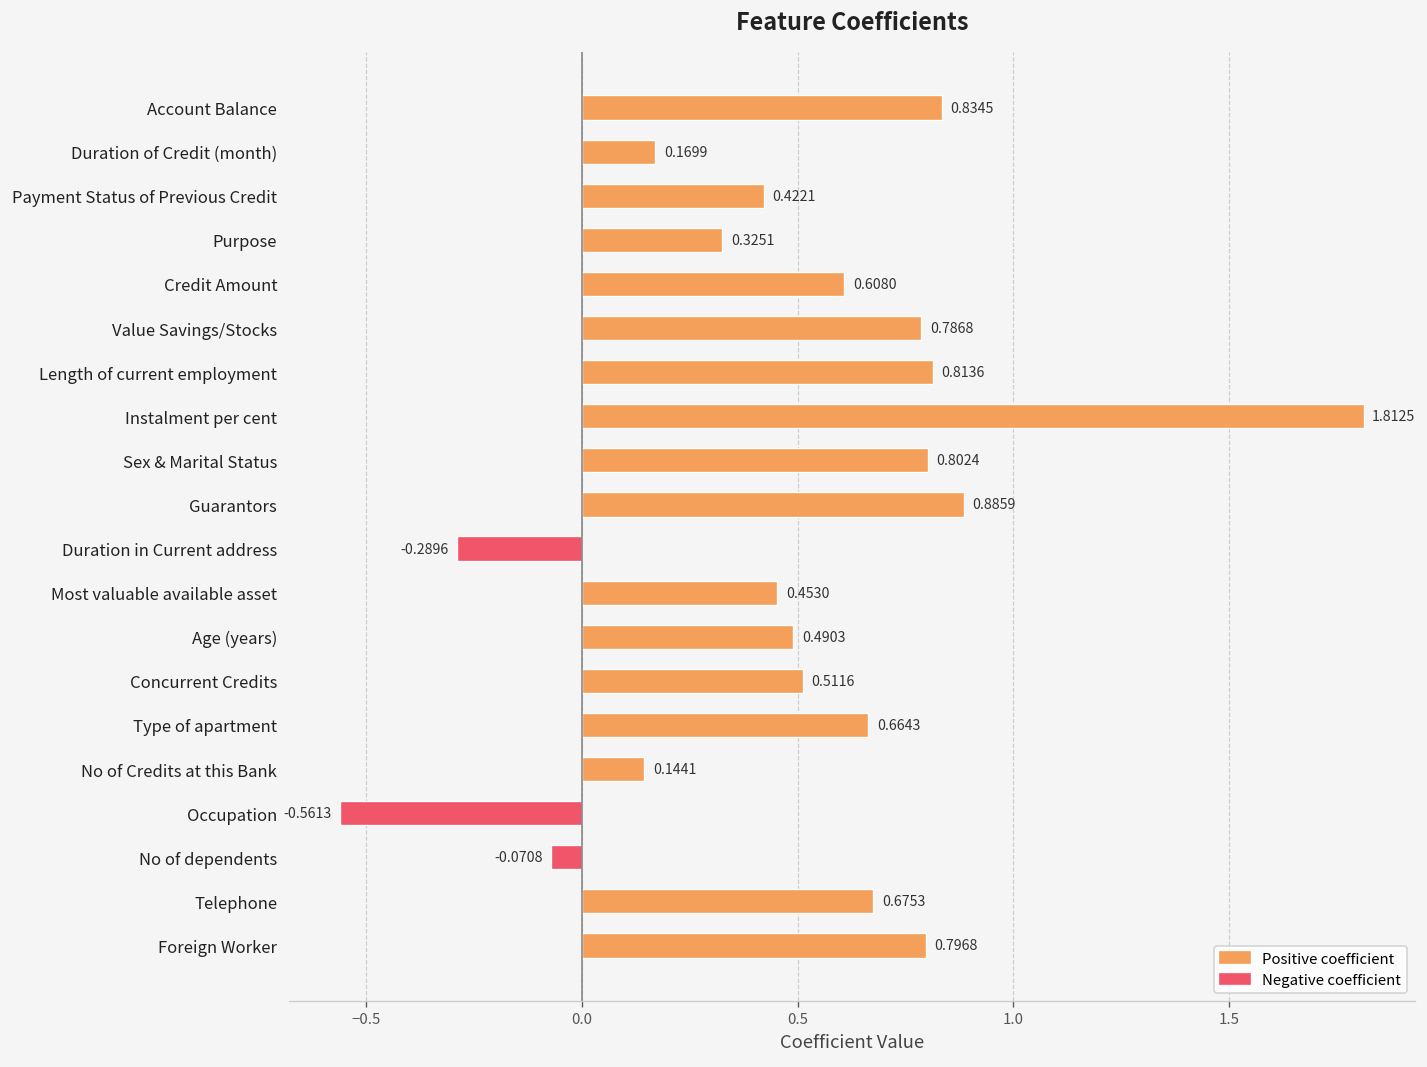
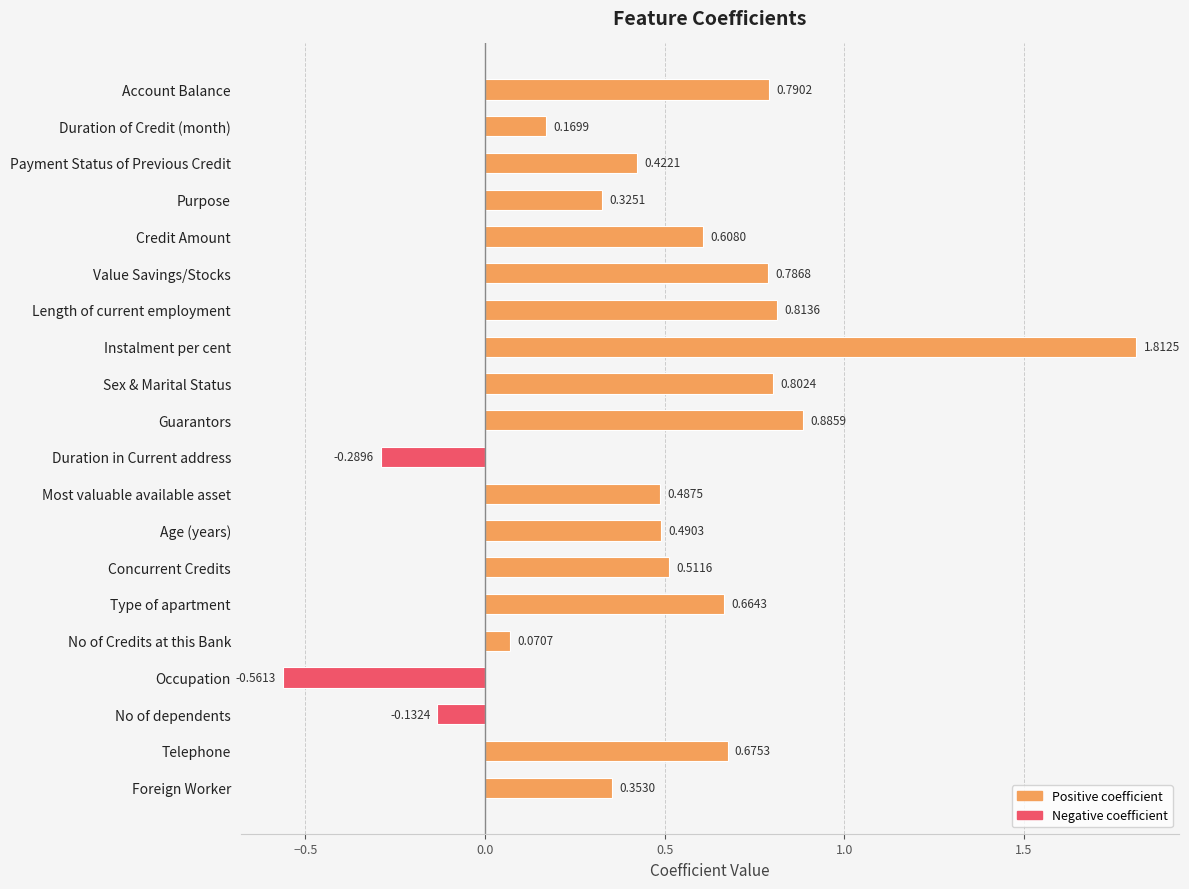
  {
-   "Account Balance": 0.8345,
+   "Account Balance": 0.7902,
    "Duration of Credit (month)": 0.1699,
    "Payment Status of Previous Credit": 0.4221,
    "Purpose": 0.3251,
    "Credit Amount": 0.6080,
    "Value Savings/Stocks": 0.7868,
    "Length of current employment": 0.8136,
    "Instalment per cent": 1.8125,
    "Sex & Marital Status": 0.8024,
    "Guarantors": 0.8859,
    "Duration in Current address": -0.2896,
-   "Most valuable available asset": 0.4530,
+   "Most valuable available asset": 0.4875,
    "Age (years)": 0.4903,
    "Concurrent Credits": 0.5116,
    "Type of apartment": 0.6643,
-   "No of Credits at this Bank": 0.1441,
+   "No of Credits at this Bank": 0.0707,
    "Occupation": -0.5613,
-   "No of dependents": -0.0708,
+   "No of dependents": -0.1324,
    "Telephone": 0.6753,
-   "Foreign Worker": 0.7968
+   "Foreign Worker": 0.3530
  }
